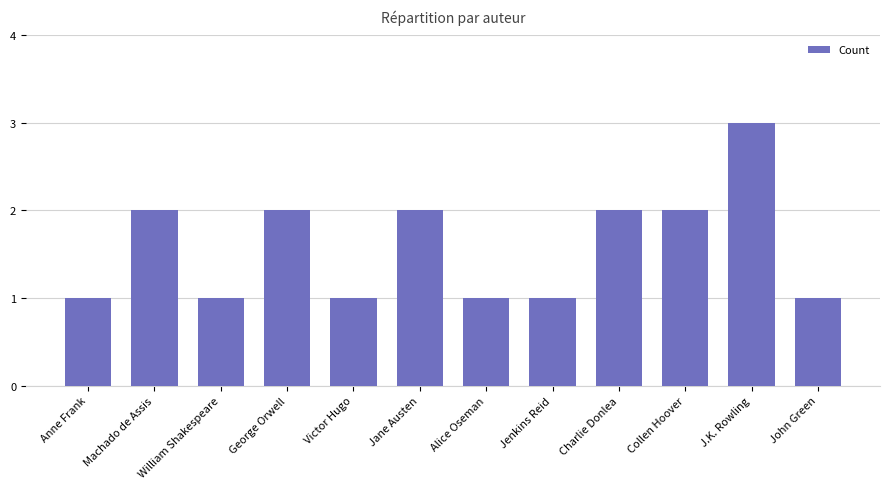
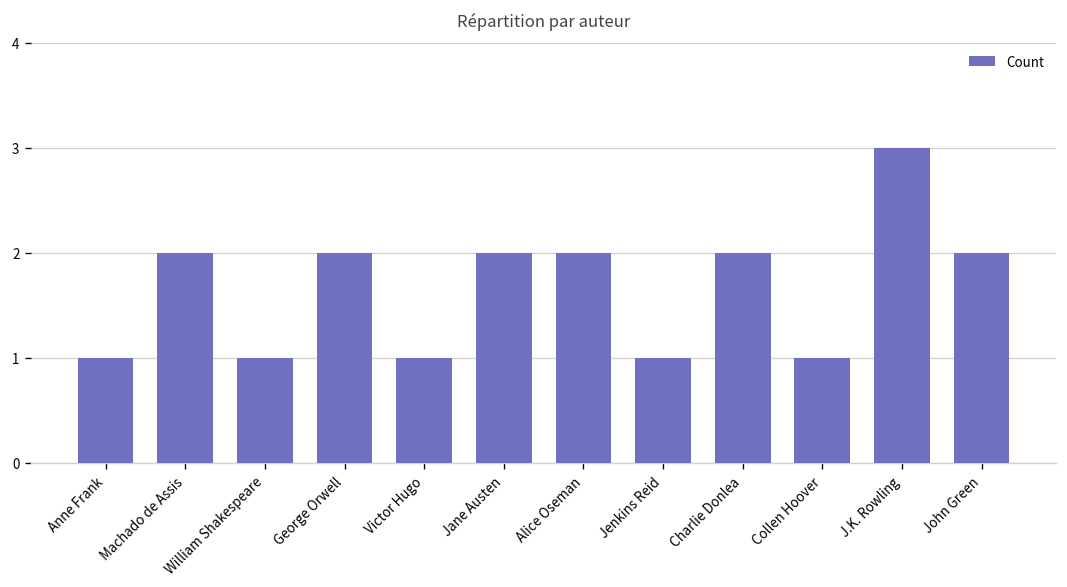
  {
    "Anne Frank": 1,
    "Machado de Assis": 2,
    "William Shakespeare": 1,
    "George Orwell": 2,
    "Victor Hugo": 1,
    "Jane Austen": 2,
-   "Alice Oseman": 1,
+   "Alice Oseman": 2,
    "Jenkins Reid": 1,
    "Charlie Donlea": 2,
-   "Collen Hoover": 2,
+   "Collen Hoover": 1,
    "J.K. Rowling": 3,
-   "John Green": 1
+   "John Green": 2
  }
